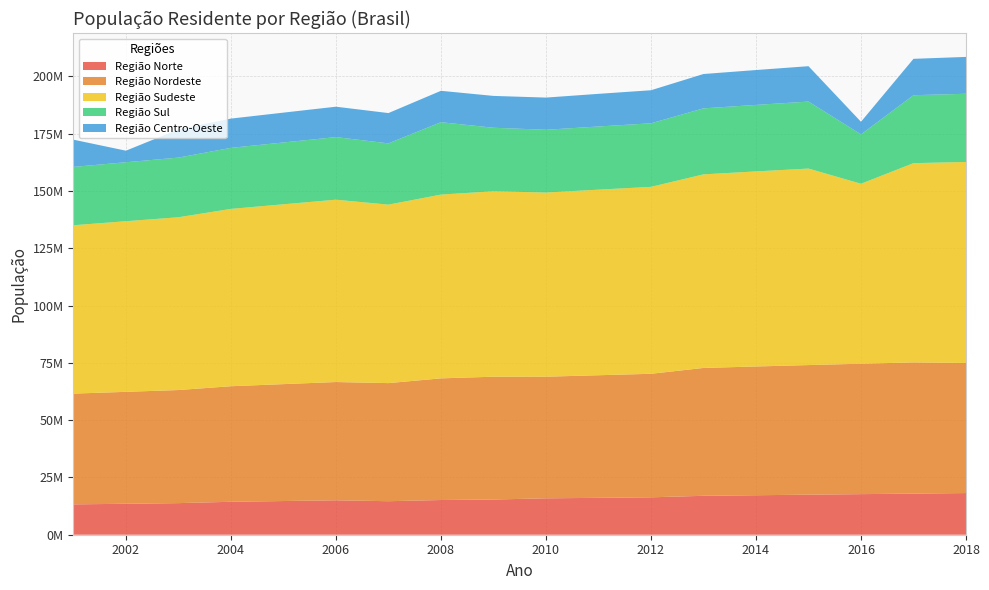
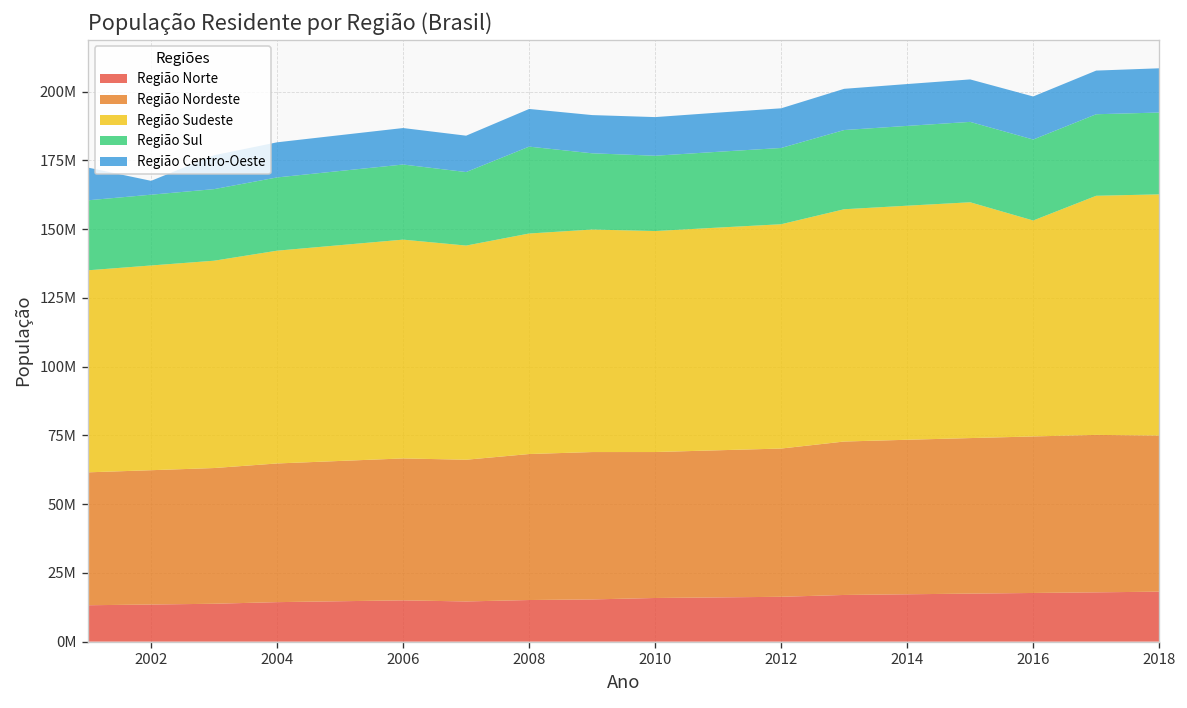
  {
    "Região Sudeste": {
      "2002": 74000000,
      "2004": 77000000,
      "2006": 80000000,
      "2008": 80000000,
      "2010": 80000000,
      "2012": 82000000,
      "2014": 85000000,
      "2016": 79000000,
      "2018": 88000000
    },
    "Região Sul": {
      "2002": 26000000,
      "2004": 27000000,
      "2006": 27000000,
      "2008": 32000000,
      "2010": 27000000,
      "2012": 28000000,
      "2014": 29000000,
-     "2016": 22000000,
+     "2016": 29000000,
      "2018": 30000000
    },
    "Região Centro-Oeste": {
      "2002": 5000000,
      "2004": 13000000,
      "2006": 13000000,
      "2008": 14000000,
      "2010": 14000000,
      "2012": 14000000,
      "2014": 15000000,
-     "2016": 5000000,
+     "2016": 16000000,
      "2018": 16000000
    }
  }
